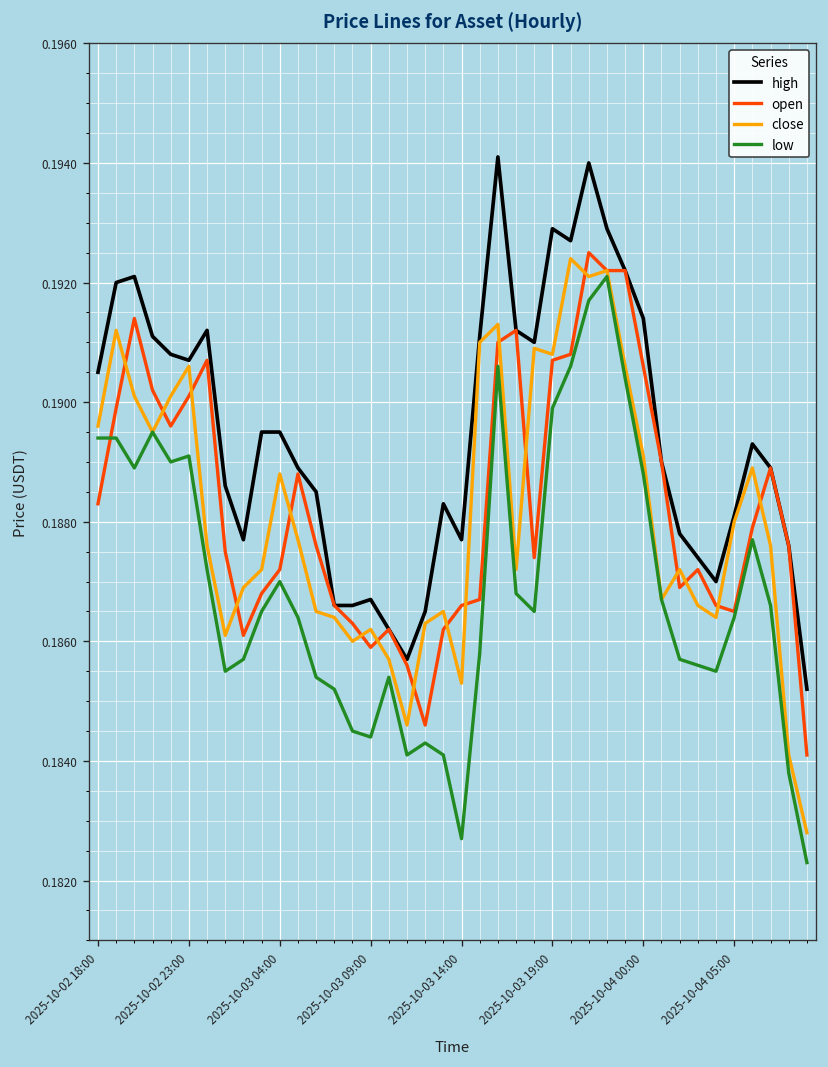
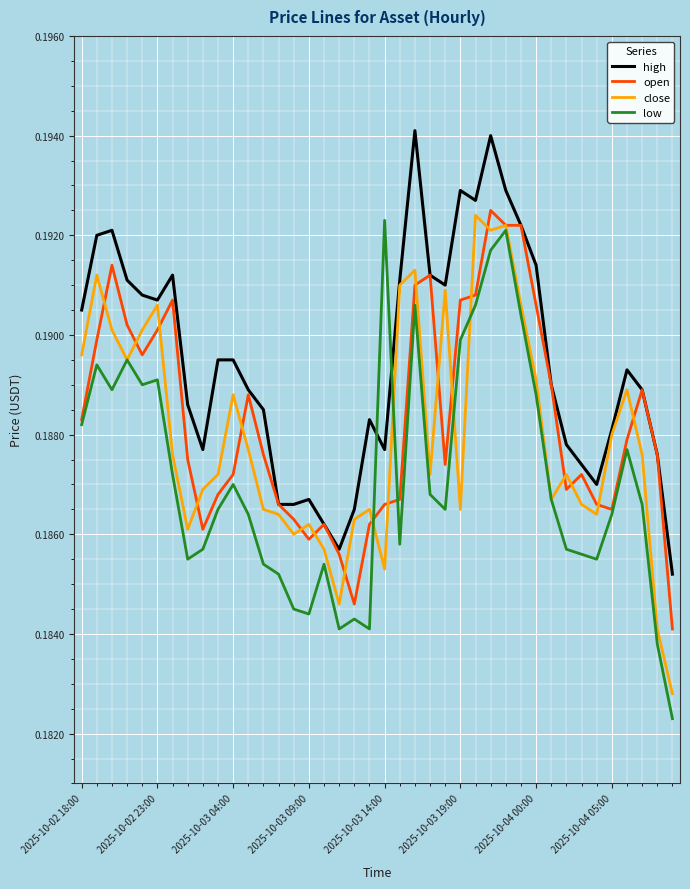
  {
    "high": {
      "2025-10-02 18:00": 0.1905,
      "2025-10-02 23:00": 0.1907,
      "2025-10-03 04:00": 0.1895,
      "2025-10-03 09:00": 0.1867,
      "2025-10-03 14:00": 0.1877,
      "2025-10-03 19:00": 0.1929,
      "2025-10-04 00:00": 0.1914,
      "2025-10-04 05:00": 0.1881
    },
    "open": {
      "2025-10-02 18:00": 0.1883,
      "2025-10-02 23:00": 0.1901,
      "2025-10-03 04:00": 0.1872,
      "2025-10-03 09:00": 0.1859,
      "2025-10-03 14:00": 0.1866,
      "2025-10-03 19:00": 0.1907,
      "2025-10-04 00:00": 0.1906,
      "2025-10-04 05:00": 0.1865
    },
    "close": {
      "2025-10-02 18:00": 0.1896,
      "2025-10-02 23:00": 0.1906,
      "2025-10-03 04:00": 0.1888,
      "2025-10-03 09:00": 0.1862,
      "2025-10-03 14:00": 0.1853,
-     "2025-10-03 19:00": 0.1908,
+     "2025-10-03 19:00": 0.1865,
      "2025-10-04 00:00": 0.1891,
      "2025-10-04 05:00": 0.1880
    },
    "low": {
-     "2025-10-02 18:00": 0.1894,
+     "2025-10-02 18:00": 0.1882,
      "2025-10-02 23:00": 0.1891,
      "2025-10-03 04:00": 0.1870,
      "2025-10-03 09:00": 0.1844,
-     "2025-10-03 14:00": 0.1827,
+     "2025-10-03 14:00": 0.1923,
      "2025-10-03 19:00": 0.1899,
      "2025-10-04 00:00": 0.1888,
      "2025-10-04 05:00": 0.1864
    }
  }
